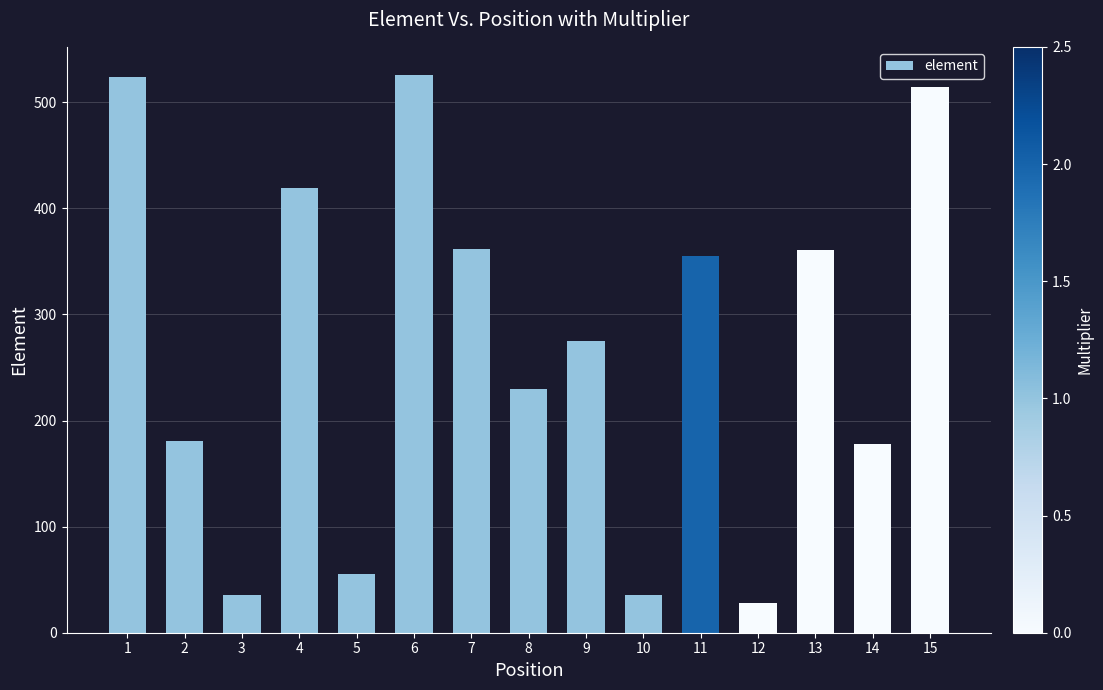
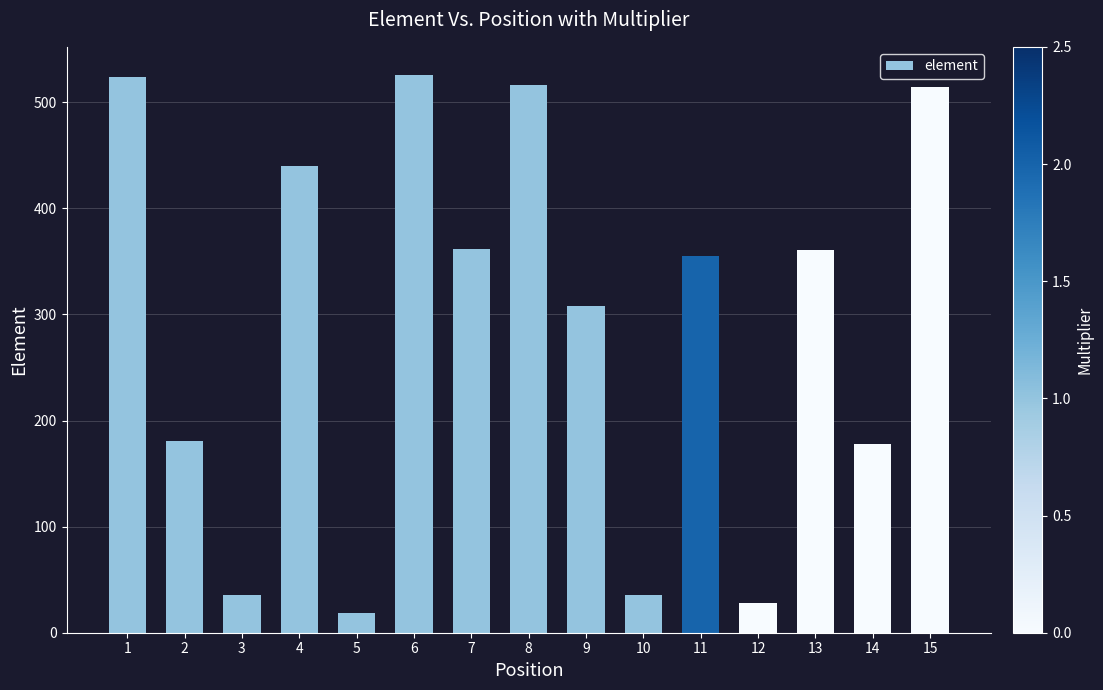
  {
    "1": 524,
    "2": 181,
    "3": 36,
-   "4": 419,
-   "5": 55,
+   "4": 440,
+   "5": 19,
    "6": 526,
    "7": 362,
-   "8": 230,
-   "9": 275,
+   "8": 516,
+   "9": 308,
    "10": 36,
    "11": 355,
    "12": 28,
    "13": 361,
    "14": 178,
    "15": 514
  }
